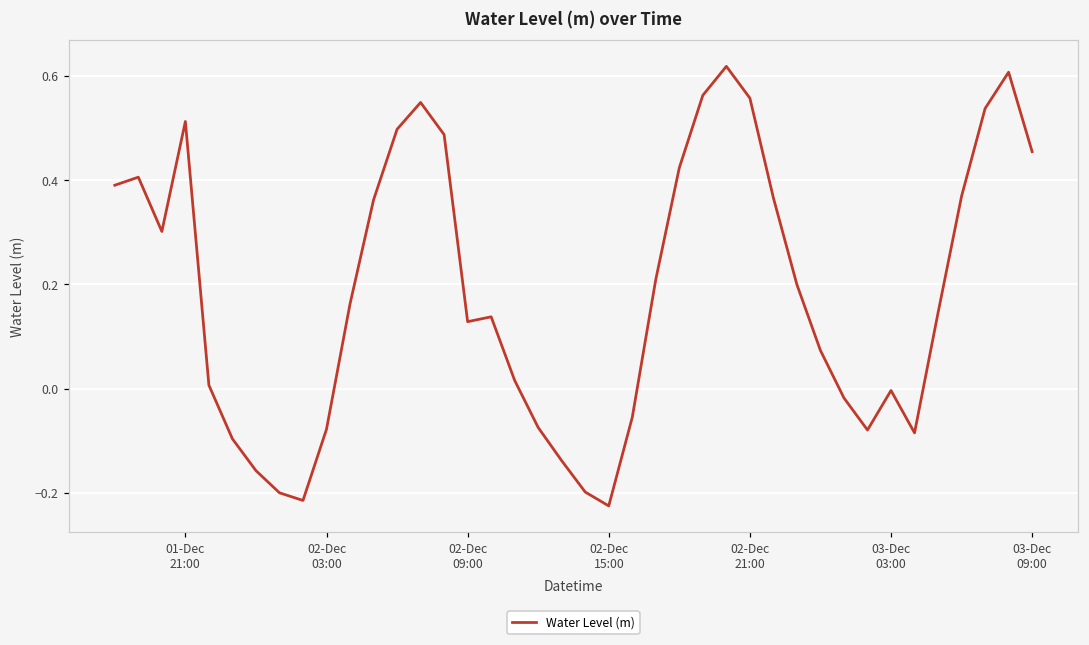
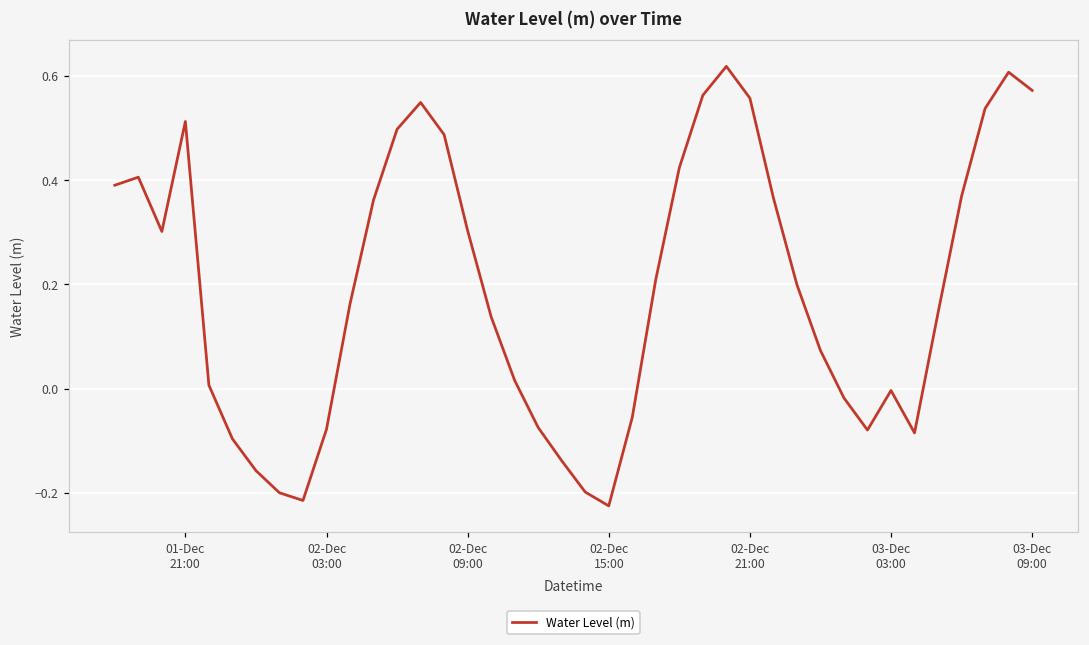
  {
    "01-Dec 21:00": 0.51,
    "02-Dec 03:00": -0.08,
-   "02-Dec 09:00": 0.13,
+   "02-Dec 09:00": 0.30,
    "02-Dec 15:00": -0.23,
    "02-Dec 21:00": 0.56,
    "03-Dec 03:00": 0.00,
-   "03-Dec 09:00": 0.45
+   "03-Dec 09:00": 0.57
  }
